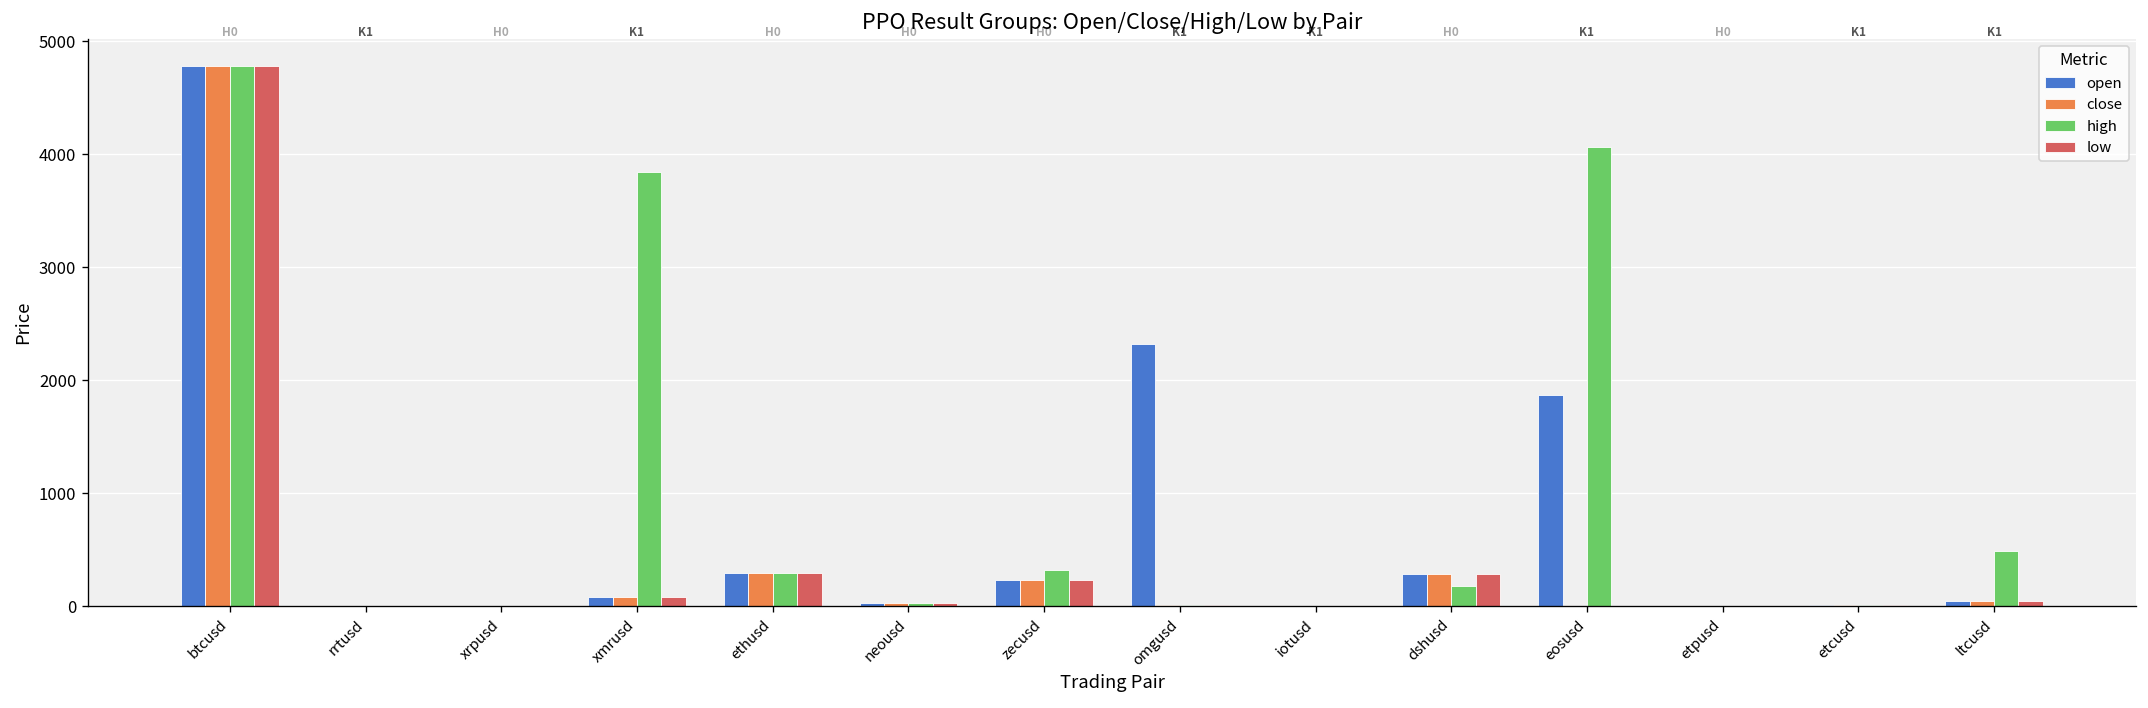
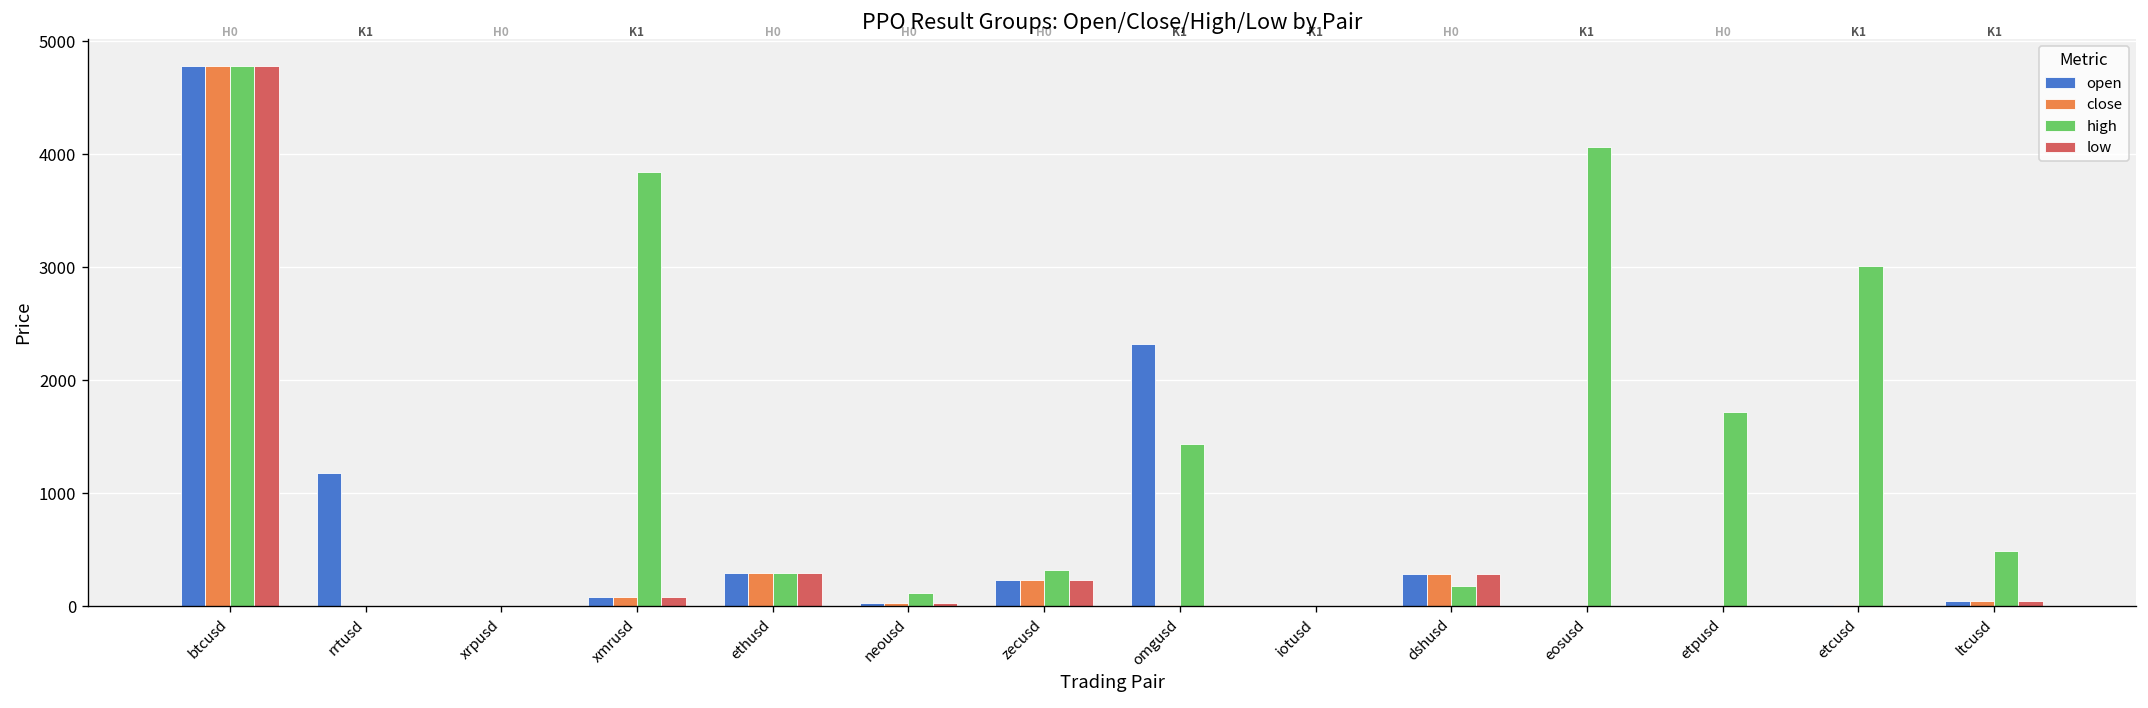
  {
    "open": {
      "btcusd": 4800,
-     "rrtusd": 0,
+     "rrtusd": 1200,
      "xmrusd": 100,
      "ethusd": 300,
      "neousd": 0,
      "zecusd": 200,
      "omgusd": 2300,
      "dshusd": 300,
-     "eosusd": 1900,
+     "eosusd": 0,
      "ltcusd": 100
    },
    "high": {
      "btcusd": 4800,
      "xmrusd": 3800,
      "ethusd": 300,
-     "neousd": 0,
+     "neousd": 100,
      "zecusd": 300,
-     "omgusd": 0,
+     "omgusd": 1400,
      "dshusd": 200,
      "eosusd": 4100,
-     "etpusd": 0,
-     "etcusd": 0,
+     "etpusd": 1700,
+     "etcusd": 3000,
      "ltcusd": 500
    }
  }
